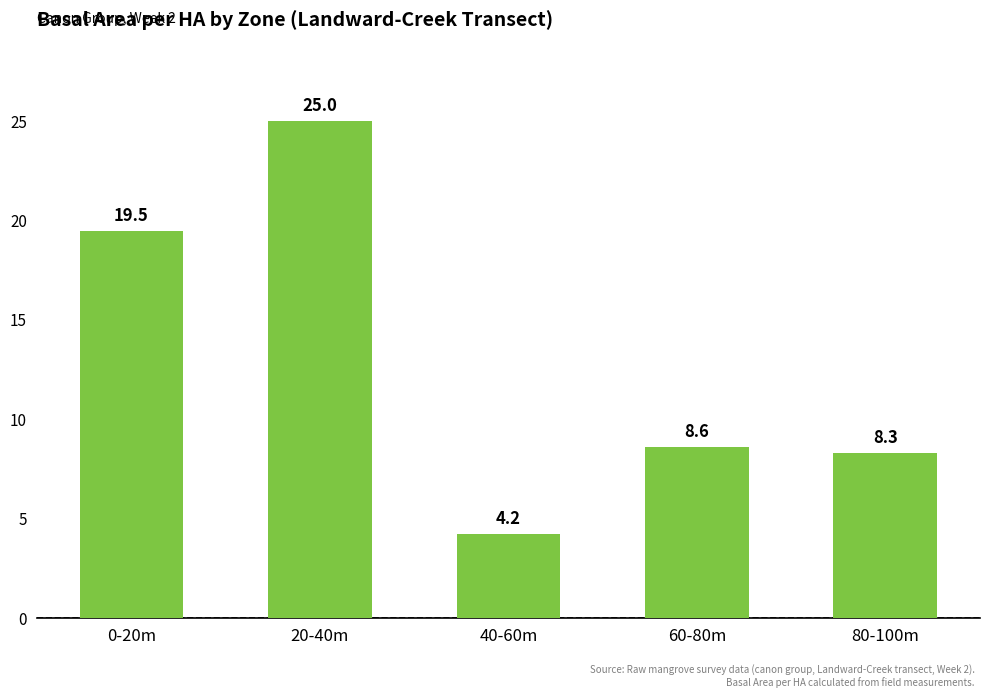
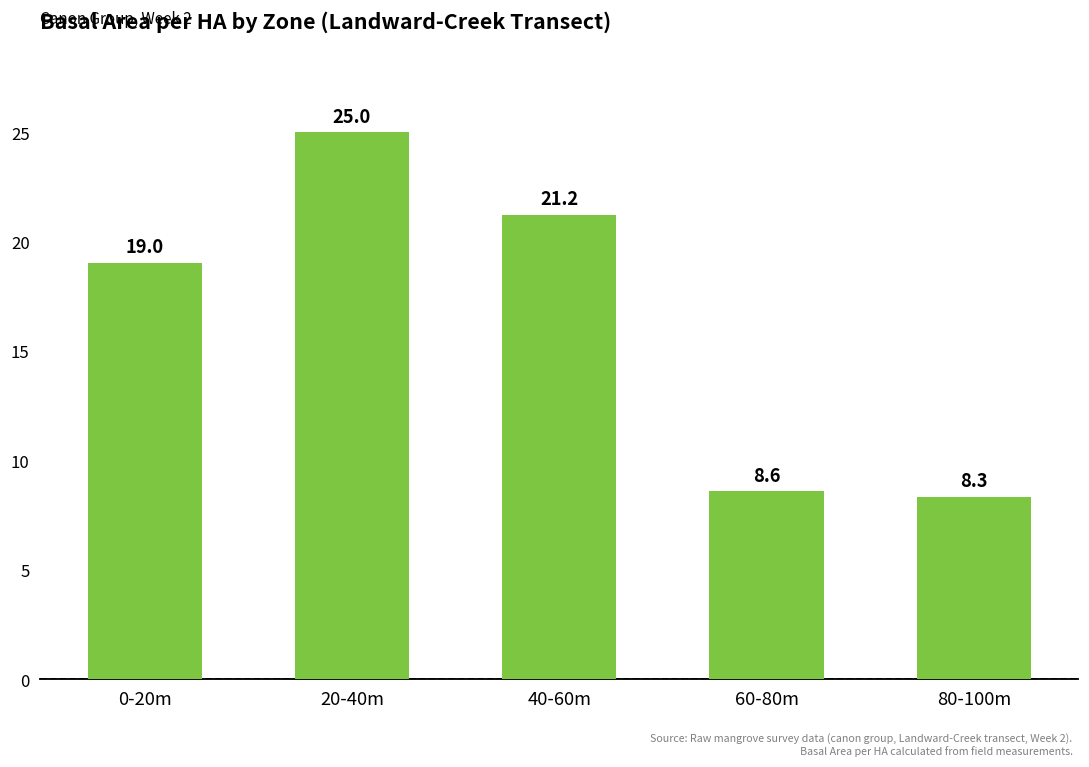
  {
-   "0-20m": 19.5,
+   "0-20m": 19.0,
    "20-40m": 25.0,
-   "40-60m": 4.2,
+   "40-60m": 21.2,
    "60-80m": 8.6,
    "80-100m": 8.3
  }
